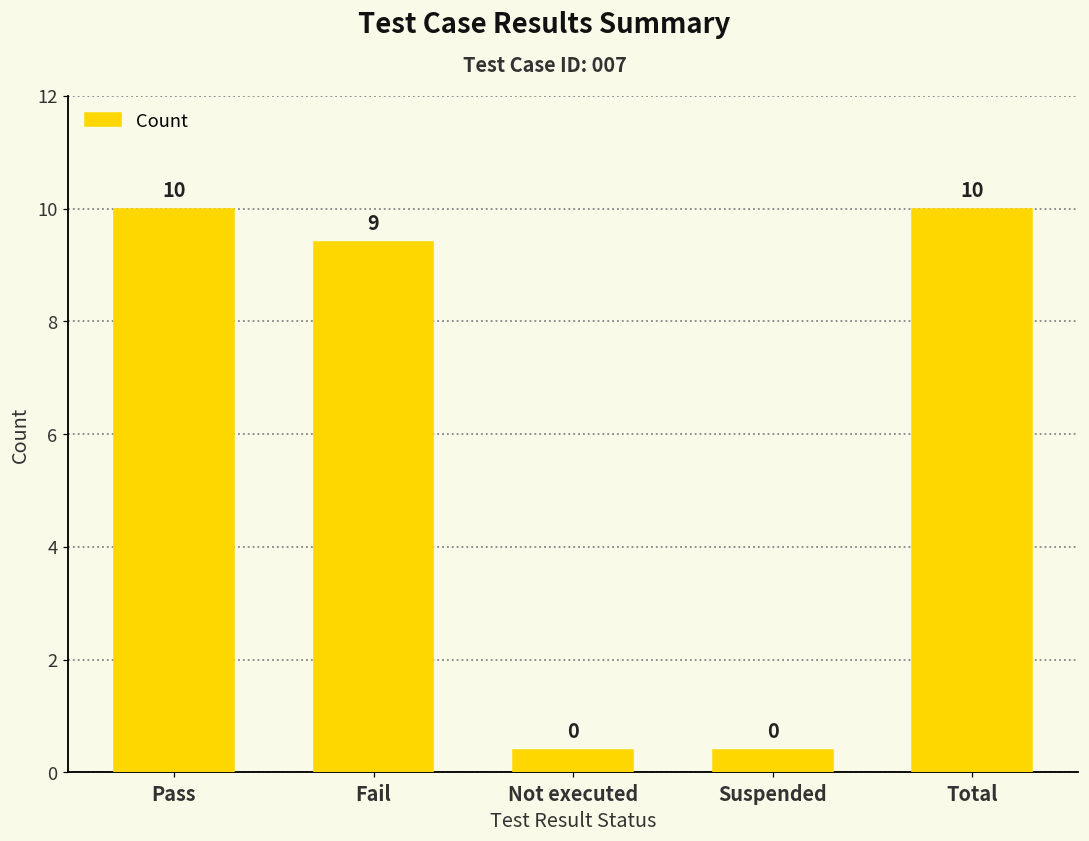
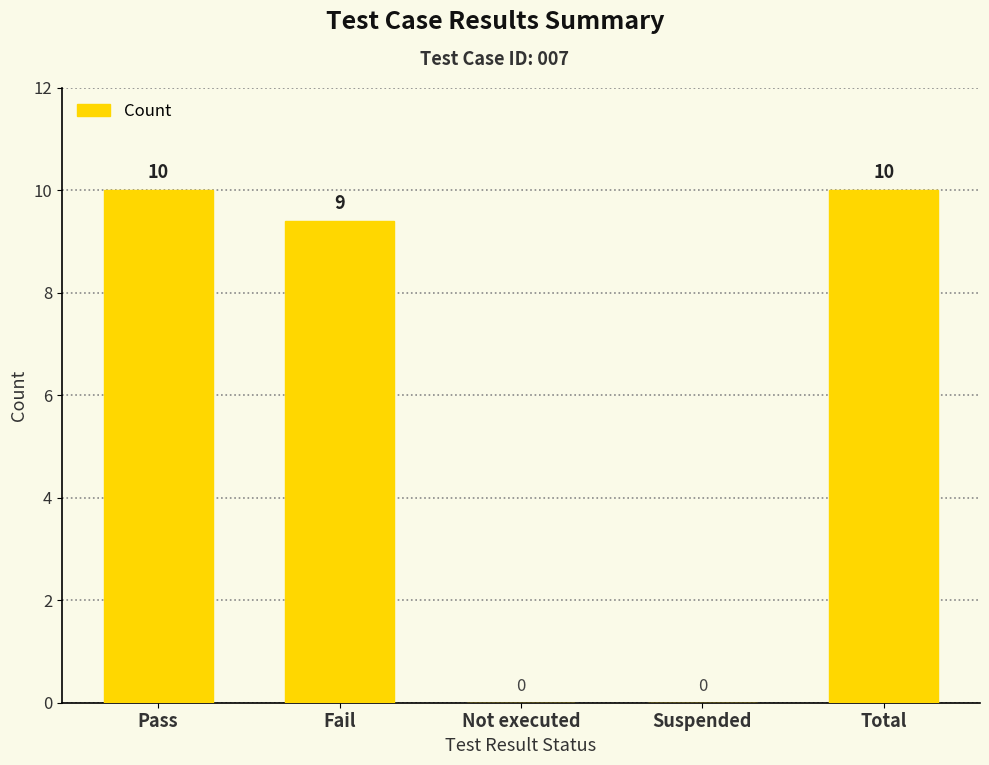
  {
-   "Not executed": 0.4,
-   "Suspended": 0.4
+   "Not executed": 0.0,
+   "Suspended": 0.0
  }
